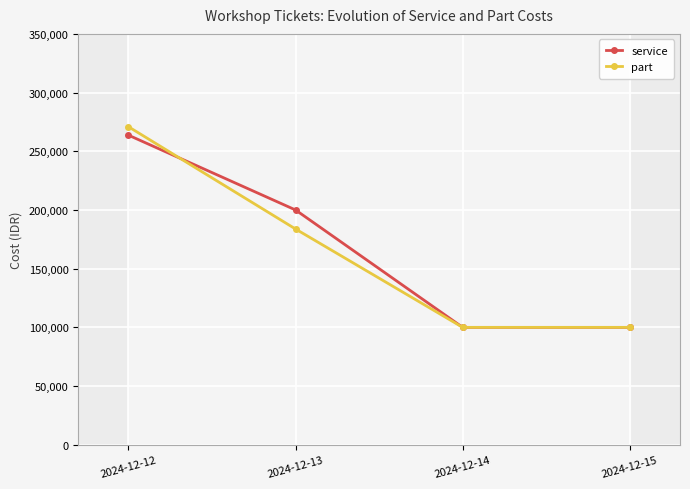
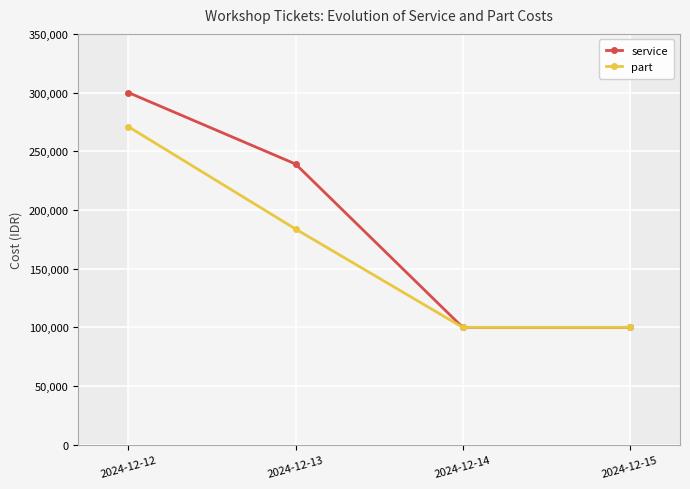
  {
    "service": {
-     "2024-12-12": "264,000",
-     "2024-12-13": "200,000"
+     "2024-12-12": "300,000",
+     "2024-12-13": "239,000"
    },
    "part": {
      "2024-12-12": "271,000",
      "2024-12-13": "184,000"
    }
  }
